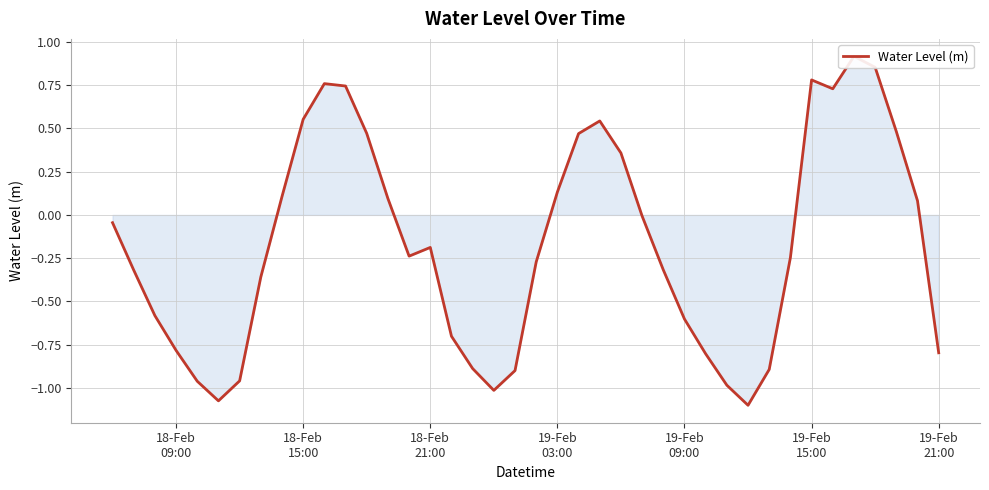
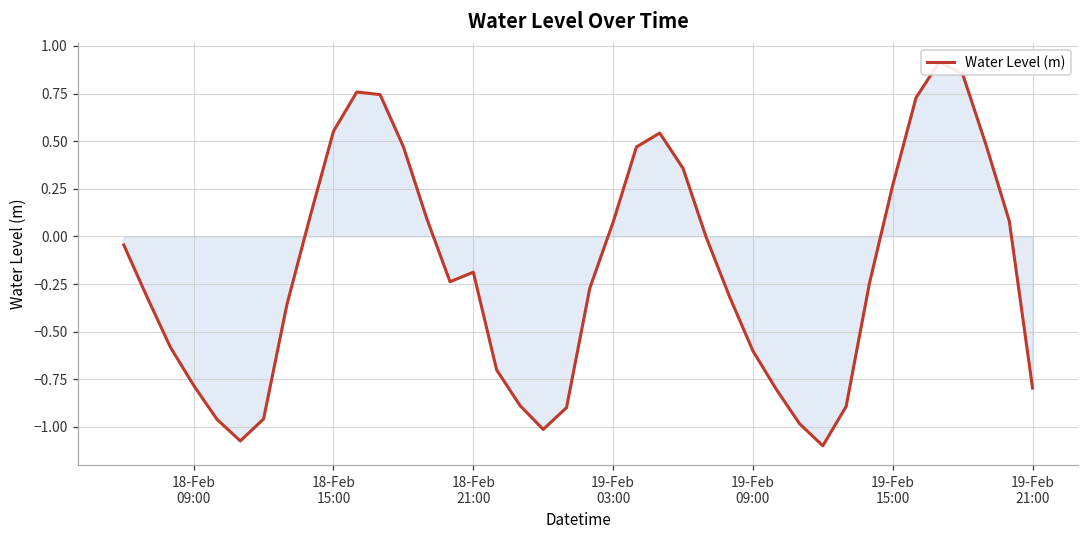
  {
    "Water Level (m)": {
      "18-Feb 09:00": -0.78,
      "18-Feb 21:00": -0.19,
-     "19-Feb 03:00": 0.13,
+     "19-Feb 03:00": 0.07,
      "19-Feb 09:00": -0.60,
-     "19-Feb 15:00": 0.78,
+     "19-Feb 15:00": 0.27,
      "19-Feb 21:00": -0.80
    }
  }
